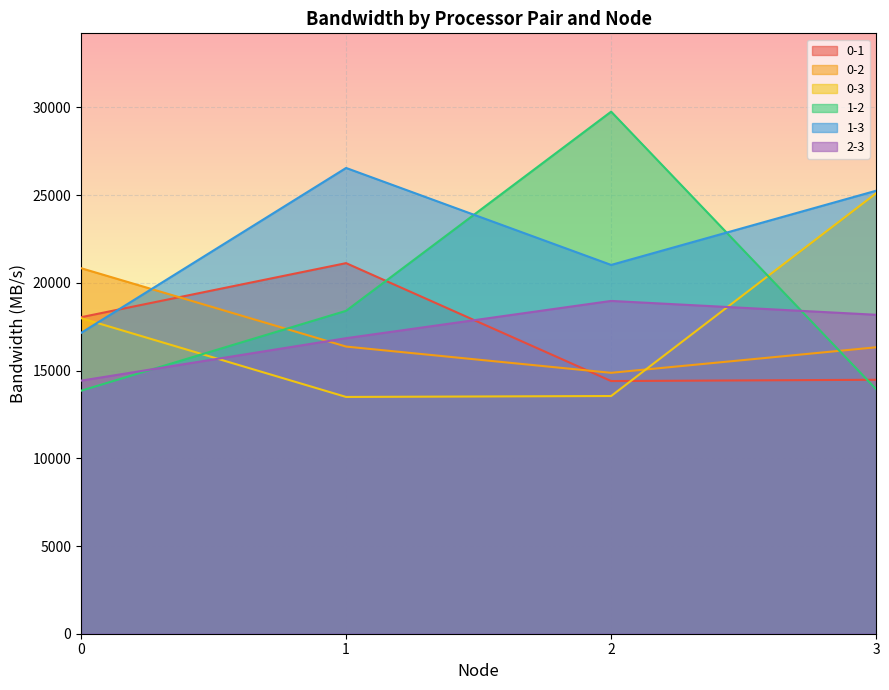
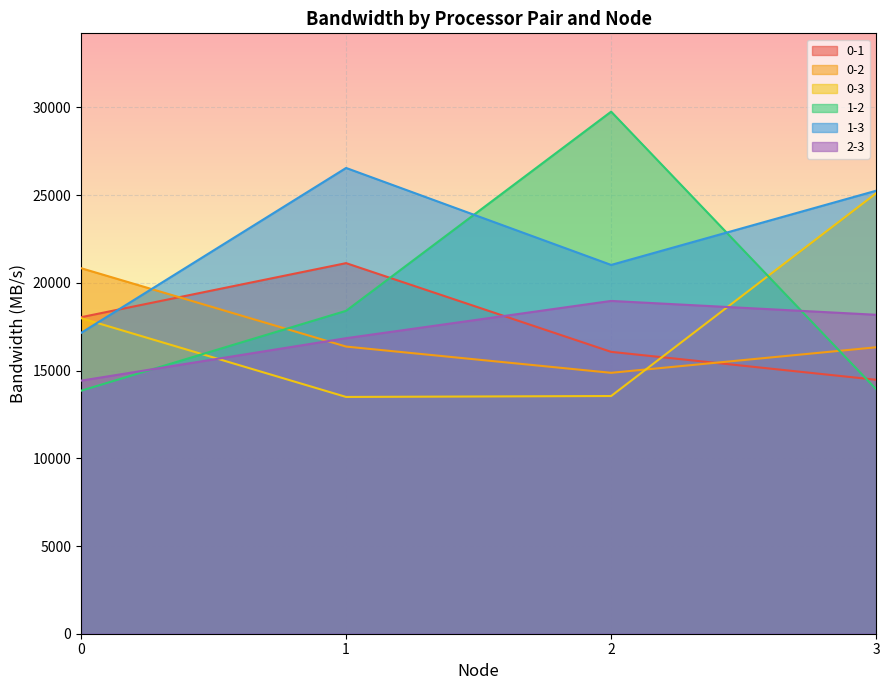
  {
    "0-1": {
      "1": 21100,
-     "2": 14400,
+     "2": 16100,
      "3": 14500
    },
    "1-2": {
      "0": 13800,
      "1": 18400,
      "2": 29800,
      "3": 13900
    },
    "1-3": {
      "0": 17100,
      "1": 26500,
      "2": 21000,
      "3": 25300
    },
    "2-3": {
      "0": 14400,
      "1": 16800,
      "2": 19000,
      "3": 18200
    }
  }
